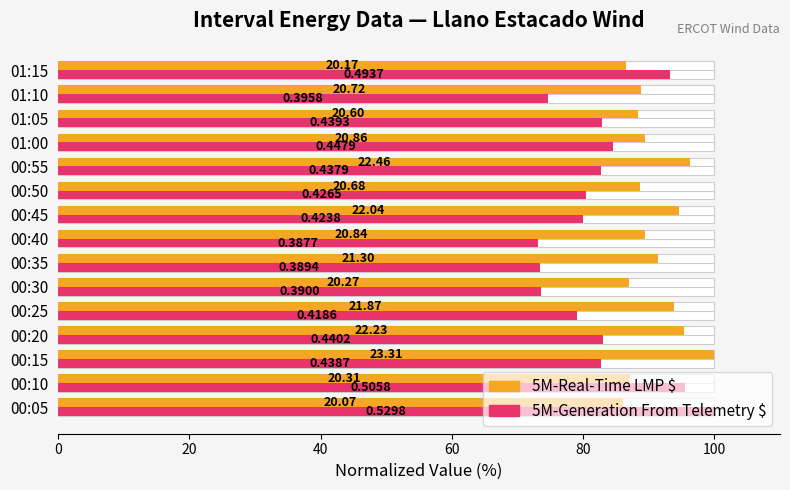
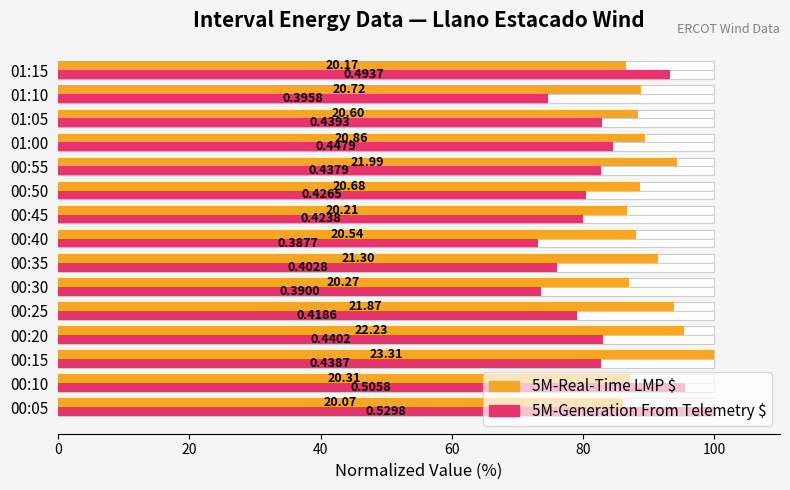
  {
    "5M-Real-Time LMP $": {
-     "00:55": 22.46,
-     "00:45": 22.04,
-     "00:40": 20.84
+     "00:55": 21.99,
+     "00:45": 20.21,
+     "00:40": 20.54
    },
    "5M-Generation From Telemetry $": {
-     "00:35": 0.3894
+     "00:35": 0.4028
    }
  }
